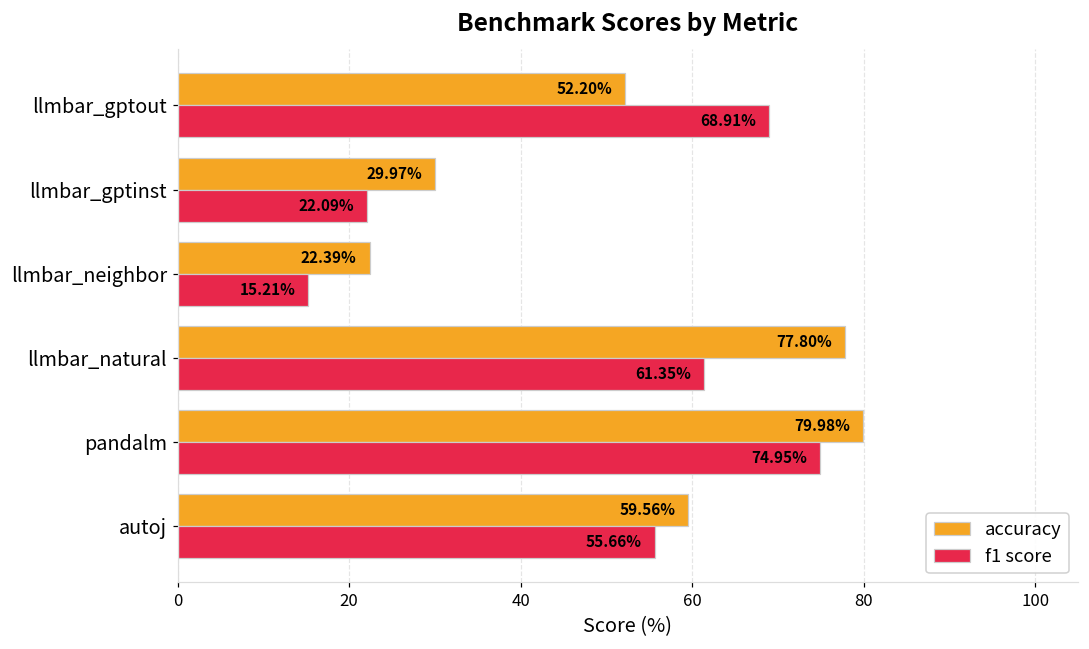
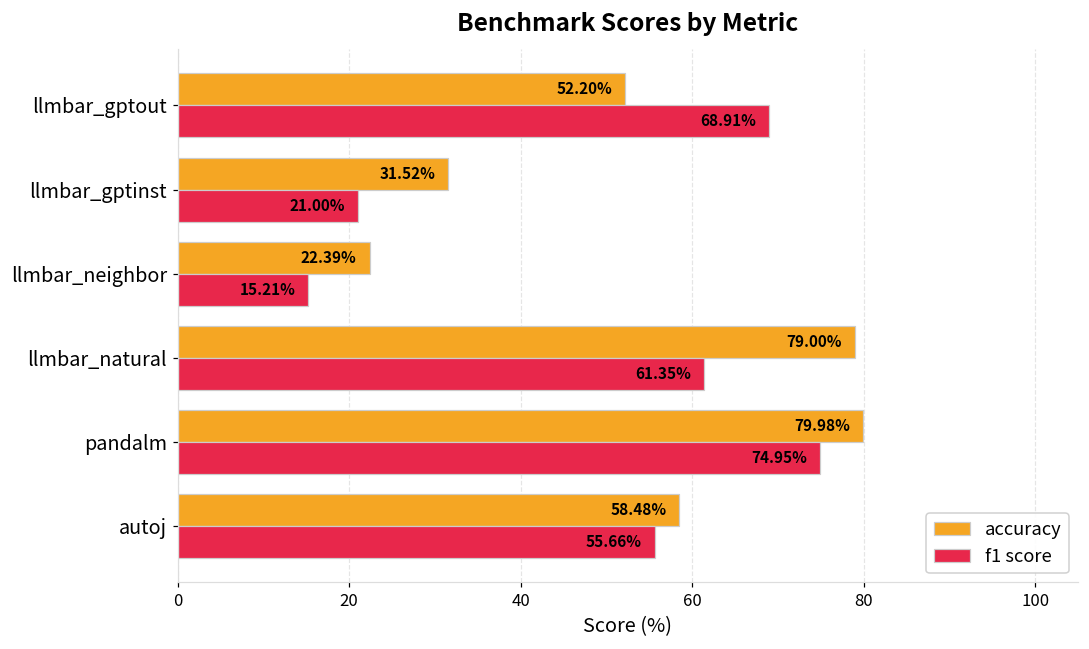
  {
    "accuracy": {
      "llmbar_gptout": "52.20%",
-     "llmbar_gptinst": "29.97%",
+     "llmbar_gptinst": "31.52%",
      "llmbar_neighbor": "22.39%",
-     "llmbar_natural": "77.80%",
+     "llmbar_natural": "79.00%",
      "pandalm": "79.98%",
-     "autoj": "59.56%"
+     "autoj": "58.48%"
    },
    "f1 score": {
      "llmbar_gptout": "68.91%",
-     "llmbar_gptinst": "22.09%",
+     "llmbar_gptinst": "21.00%",
      "llmbar_neighbor": "15.21%",
      "llmbar_natural": "61.35%",
      "pandalm": "74.95%",
      "autoj": "55.66%"
    }
  }
